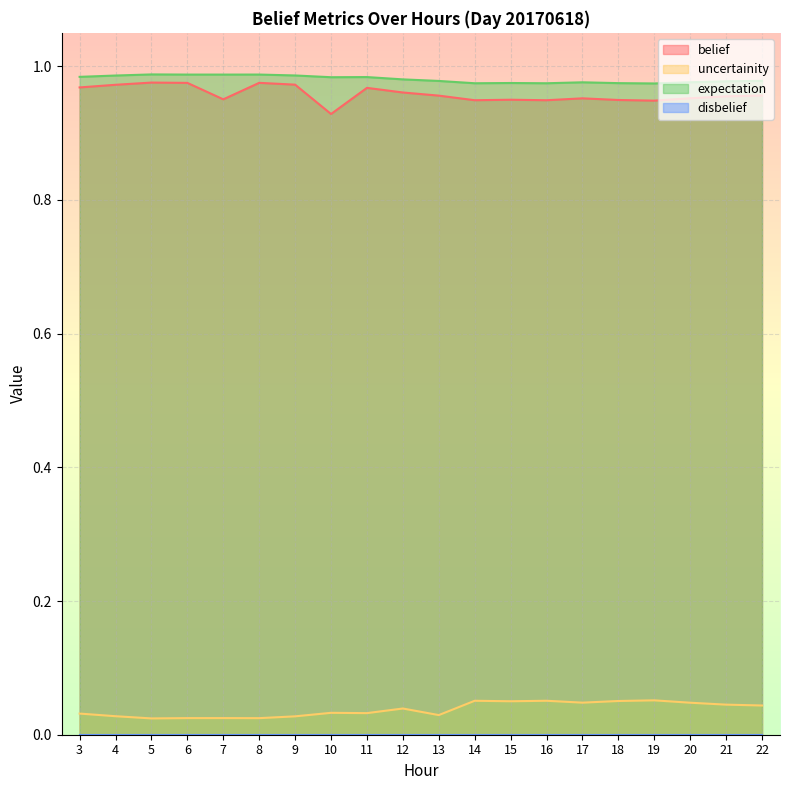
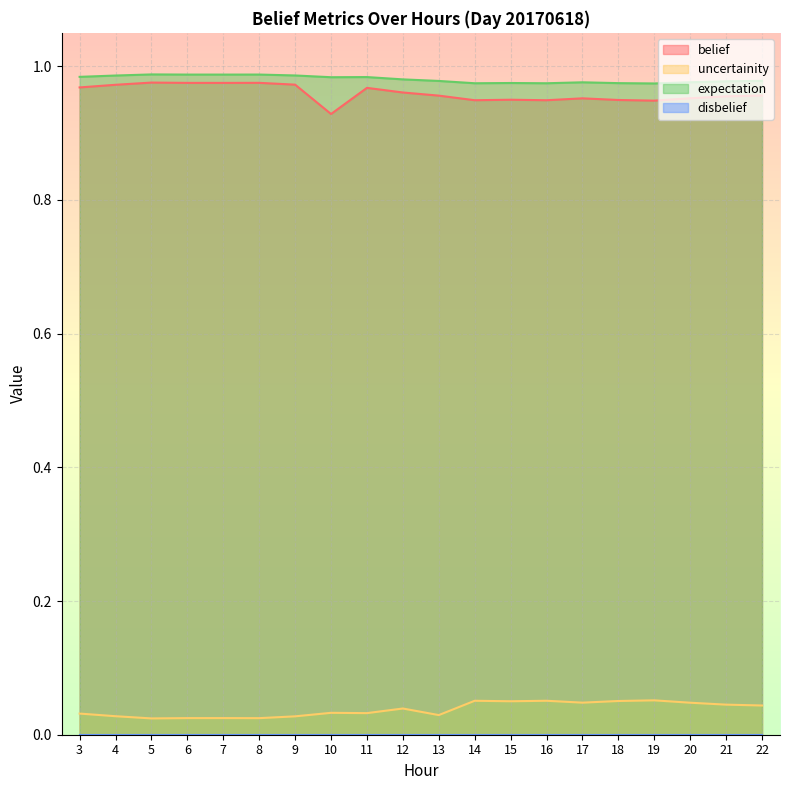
  {
    "belief": {
      "3": 0.97,
      "4": 0.97,
      "5": 0.98,
      "6": 0.98,
-     "7": 0.95,
+     "7": 0.98,
      "8": 0.98,
      "9": 0.97,
      "10": 0.93,
      "11": 0.97,
      "12": 0.96,
      "13": 0.96,
      "14": 0.95,
      "15": 0.95,
      "16": 0.95,
      "17": 0.95,
      "18": 0.95,
      "19": 0.95
    },
    "uncertainity": {
      "3": 0.03,
      "4": 0.03,
      "5": 0.02,
      "6": 0.02,
      "7": 0.02,
      "8": 0.02,
      "9": 0.03,
      "10": 0.03,
      "11": 0.03,
      "12": 0.04,
      "13": 0.03,
      "14": 0.05,
      "15": 0.05,
      "16": 0.05,
      "17": 0.05,
      "18": 0.05,
      "19": 0.05,
      "20": 0.05,
      "21": 0.05,
      "22": 0.04
    },
    "expectation": {
      "3": 0.98,
      "4": 0.99,
      "5": 0.99,
      "6": 0.99,
      "7": 0.99,
      "8": 0.99,
      "9": 0.99,
      "10": 0.98,
      "11": 0.98,
      "12": 0.98,
      "13": 0.98,
      "14": 0.97,
      "15": 0.97,
      "16": 0.97,
      "17": 0.98,
      "18": 0.97,
      "19": 0.97
    },
    "disbelief": {
      "3": 0.00,
      "4": 0.00,
      "5": 0.00,
      "6": 0.00,
      "7": 0.00,
      "8": 0.00,
      "9": 0.00,
      "10": 0.00,
      "11": 0.00,
      "12": 0.00,
      "13": 0.00,
      "14": 0.00,
      "15": 0.00,
      "16": 0.00,
      "17": 0.00,
      "18": 0.00,
      "19": 0.00,
      "20": 0.00,
      "21": 0.00,
      "22": 0.00
    }
  }
